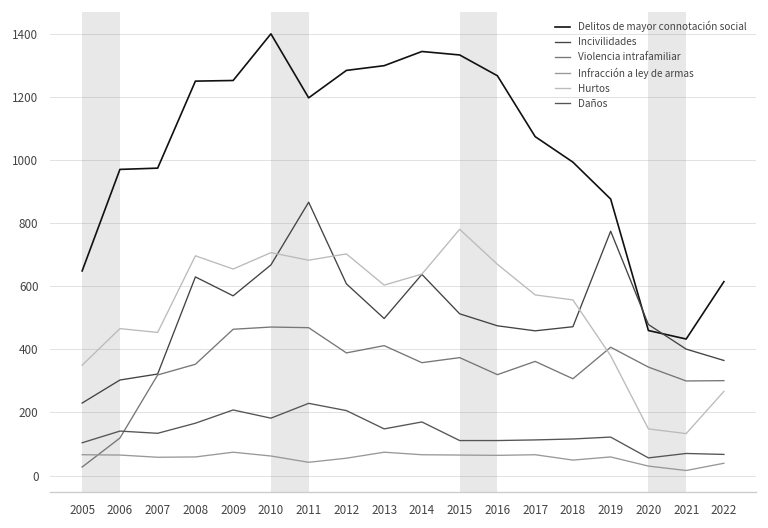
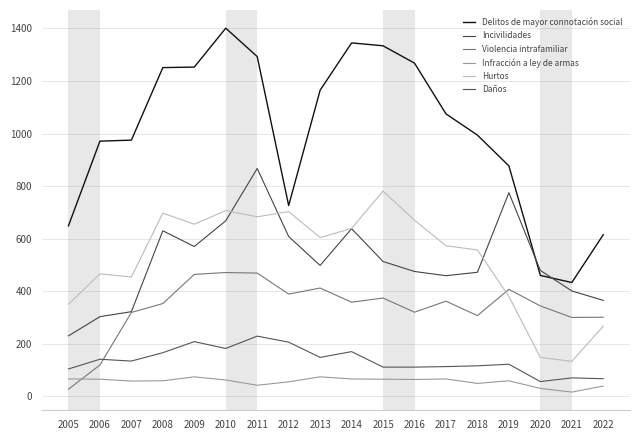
  {
    "Delitos de mayor connotación social": {
      "2005": 650,
      "2006": 970,
      "2007": 980,
      "2008": 1250,
      "2009": 1250,
      "2010": 1400,
-     "2011": 1200,
-     "2012": 1290,
-     "2013": 1300,
+     "2011": 1290,
+     "2012": 730,
+     "2013": 1170,
      "2014": 1350,
      "2015": 1330,
      "2016": 1270,
      "2017": 1080,
      "2018": 990,
      "2019": 880,
      "2020": 460,
      "2021": 430,
      "2022": 620
    }
  }
